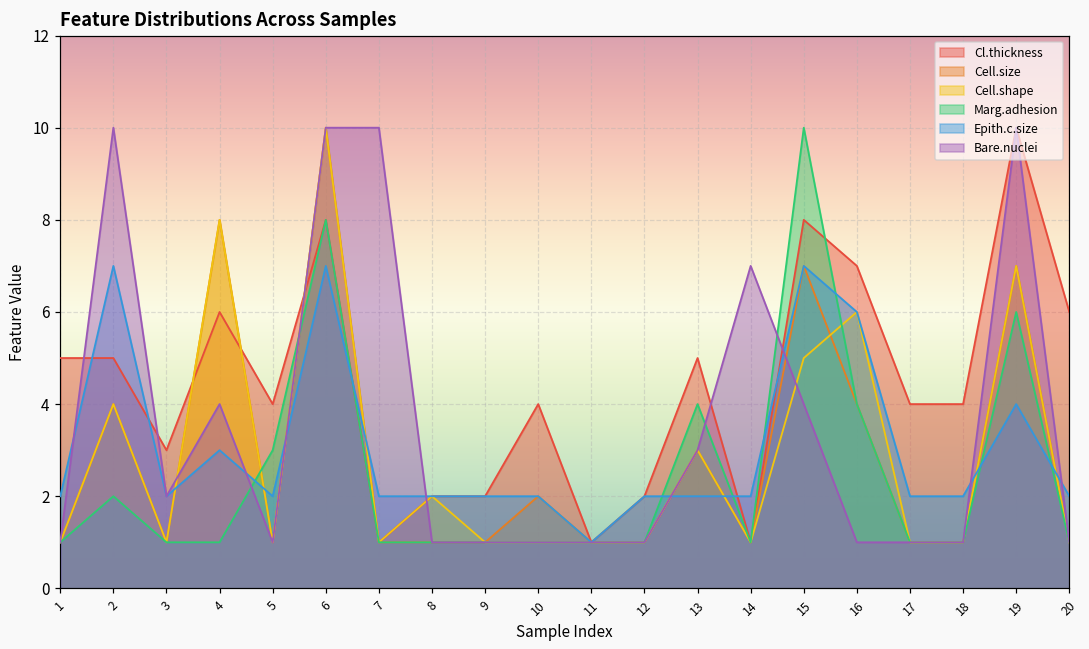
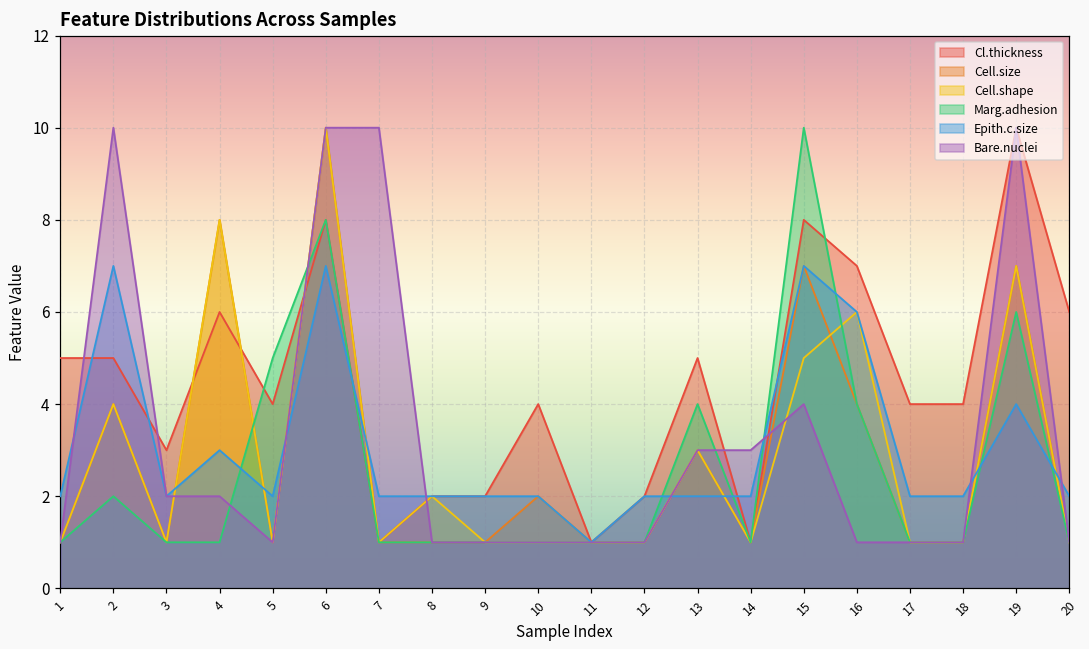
  {
    "Marg.adhesion": {
      "2": 2,
      "4": 1,
-     "5": 3,
+     "5": 5,
      "13": 4,
      "15": 10,
      "19": 6
    },
    "Epith.c.size": {
      "1": 2,
      "2": 7,
      "4": 3,
      "5": 2,
      "6": 7,
      "7": 2,
      "13": 2,
      "14": 2,
      "17": 2,
      "18": 2,
      "19": 4,
      "20": 2
    },
    "Bare.nuclei": {
      "2": 10,
-     "4": 4,
+     "4": 2,
      "7": 10,
-     "14": 7,
+     "14": 3,
      "15": 4,
      "16": 1
    }
  }
